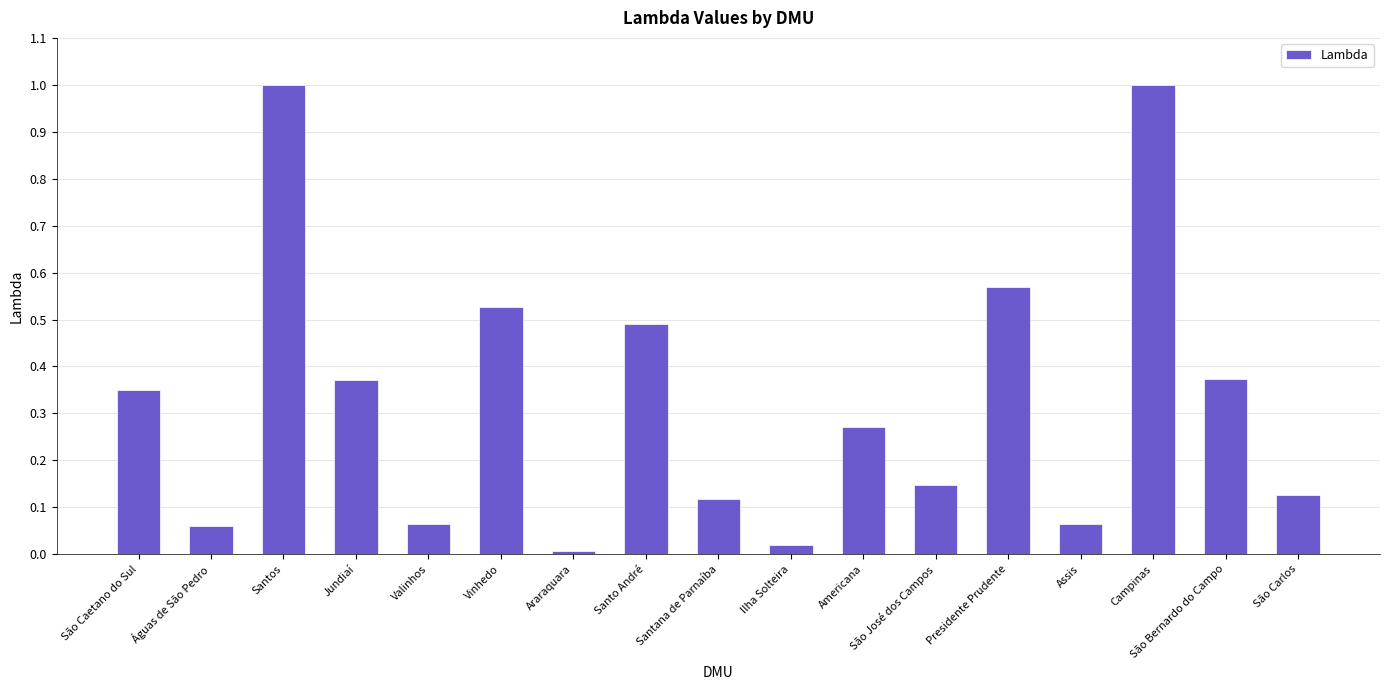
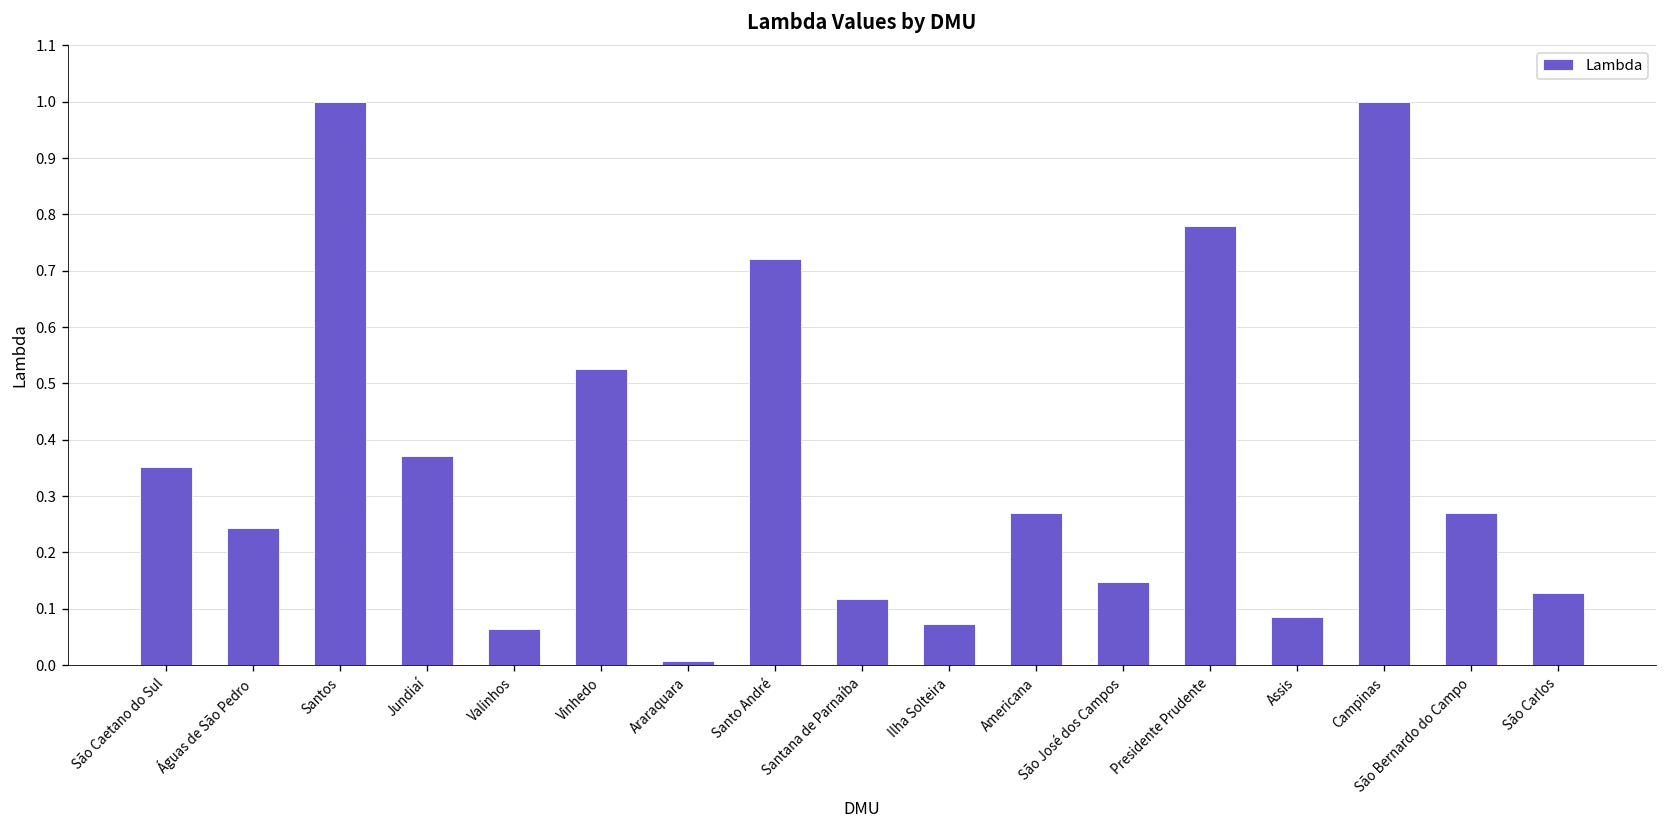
  {
    "São Caetano do Sul": 0.35,
-   "Águas de São Pedro": 0.06,
+   "Águas de São Pedro": 0.24,
    "Santos": 1.00,
    "Jundiaí": 0.37,
    "Valinhos": 0.06,
    "Vinhedo": 0.53,
    "Araraquara": 0.01,
-   "Santo André": 0.49,
+   "Santo André": 0.72,
    "Santana de Parnaíba": 0.12,
-   "Ilha Solteira": 0.02,
+   "Ilha Solteira": 0.07,
    "Americana": 0.27,
    "São José dos Campos": 0.15,
-   "Presidente Prudente": 0.57,
-   "Assis": 0.06,
+   "Presidente Prudente": 0.78,
+   "Assis": 0.09,
    "Campinas": 1.00,
-   "São Bernardo do Campo": 0.37,
+   "São Bernardo do Campo": 0.27,
    "São Carlos": 0.13
  }
